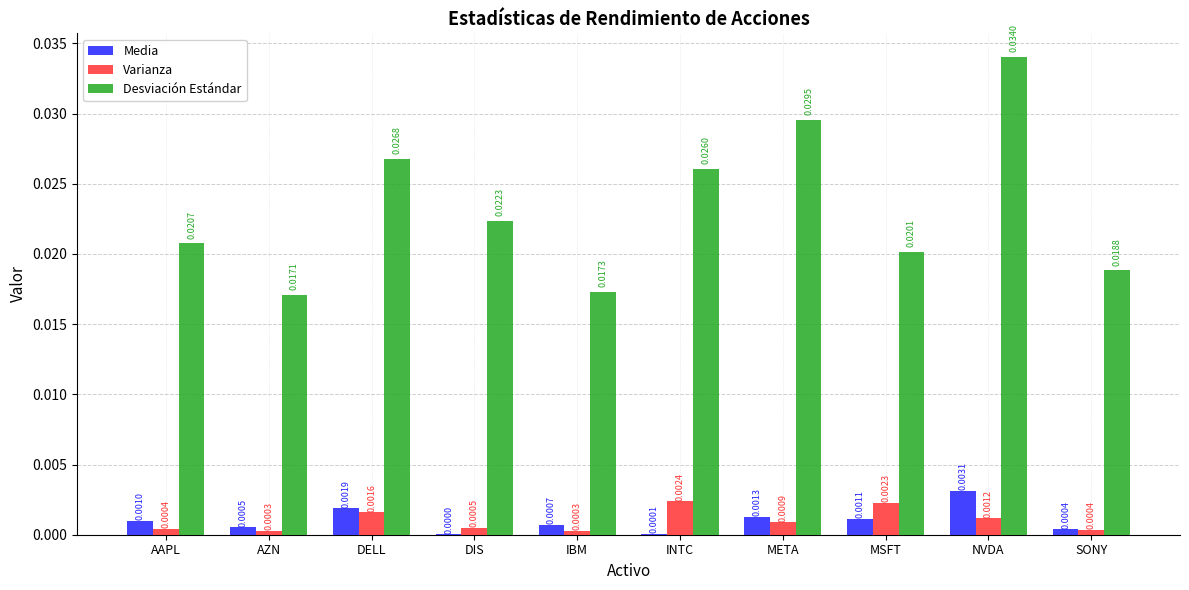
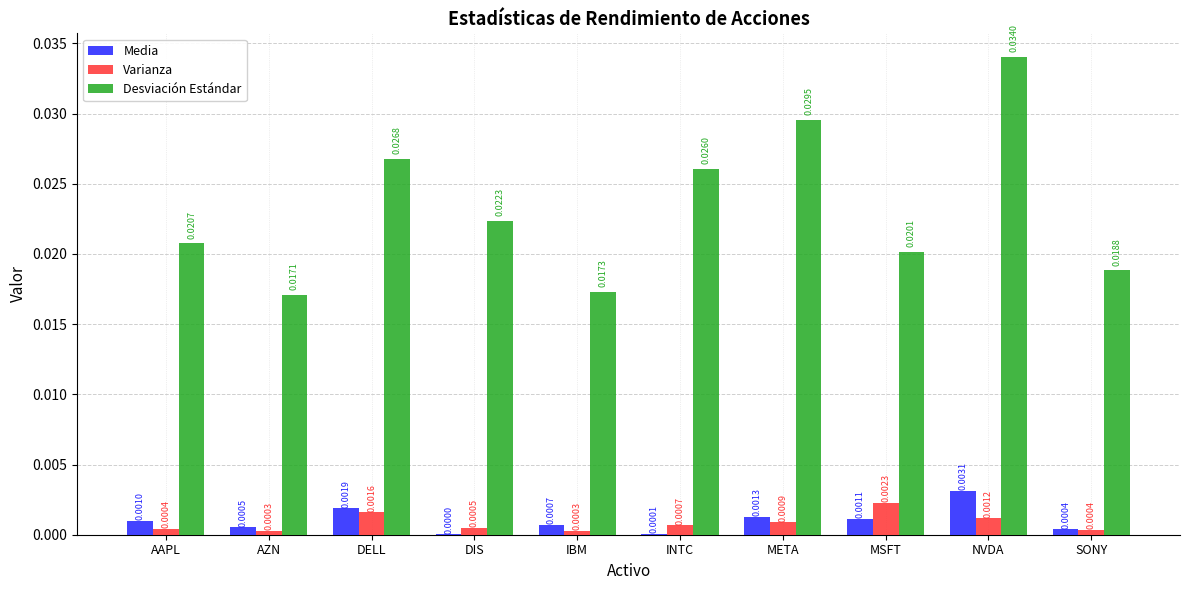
  {
    "Media": {
      "AAPL": 0.0010,
      "AZN": 0.0005,
      "DELL": 0.0019,
      "DIS": 0.0000,
      "IBM": 0.0007,
      "INTC": 0.0001,
      "META": 0.0013,
      "MSFT": 0.0011,
      "NVDA": 0.0031,
      "SONY": 0.0004
    },
    "Varianza": {
      "AAPL": 0.0004,
      "AZN": 0.0003,
      "DELL": 0.0016,
      "DIS": 0.0005,
      "IBM": 0.0003,
-     "INTC": 0.0024,
+     "INTC": 0.0007,
      "META": 0.0009,
      "MSFT": 0.0023,
      "NVDA": 0.0012,
      "SONY": 0.0004
    },
    "Desviación Estándar": {
      "AAPL": 0.0207,
      "AZN": 0.0171,
      "DELL": 0.0268,
      "DIS": 0.0223,
      "IBM": 0.0173,
      "INTC": 0.0260,
      "META": 0.0295,
      "MSFT": 0.0201,
      "NVDA": 0.0340,
      "SONY": 0.0188
    }
  }
